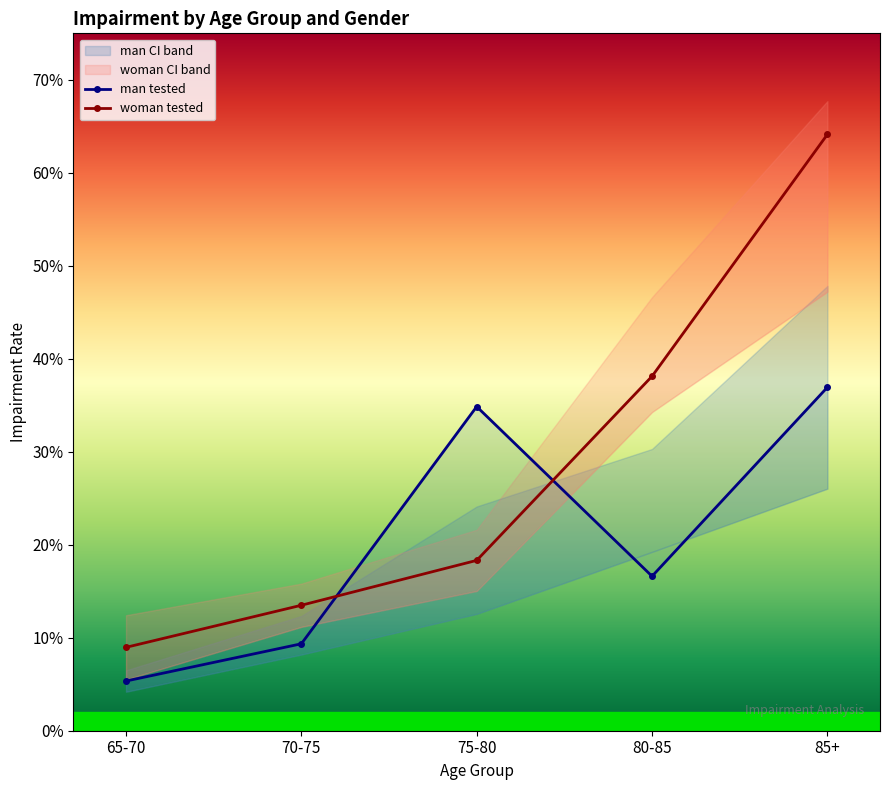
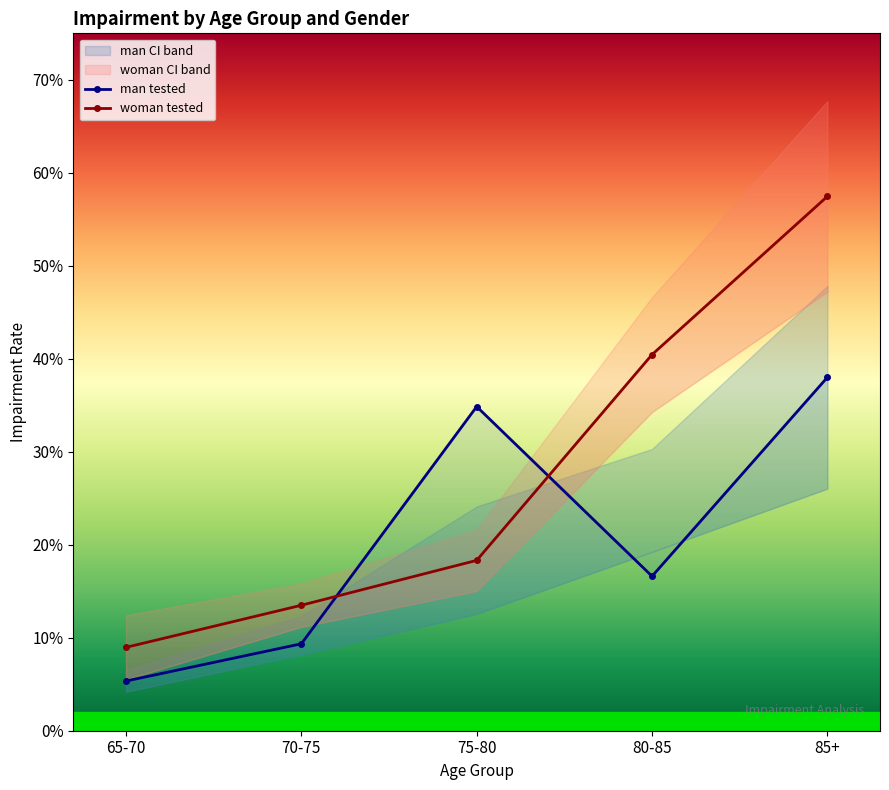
  {
    "man tested": {
      "80-85": "17%",
-     "85+": "37%"
+     "85+": "38%"
    },
    "woman tested": {
      "65-70": "9%",
      "70-75": "13%",
      "75-80": "18%",
-     "80-85": "38%",
-     "85+": "64%"
+     "80-85": "40%",
+     "85+": "57%"
    }
  }
